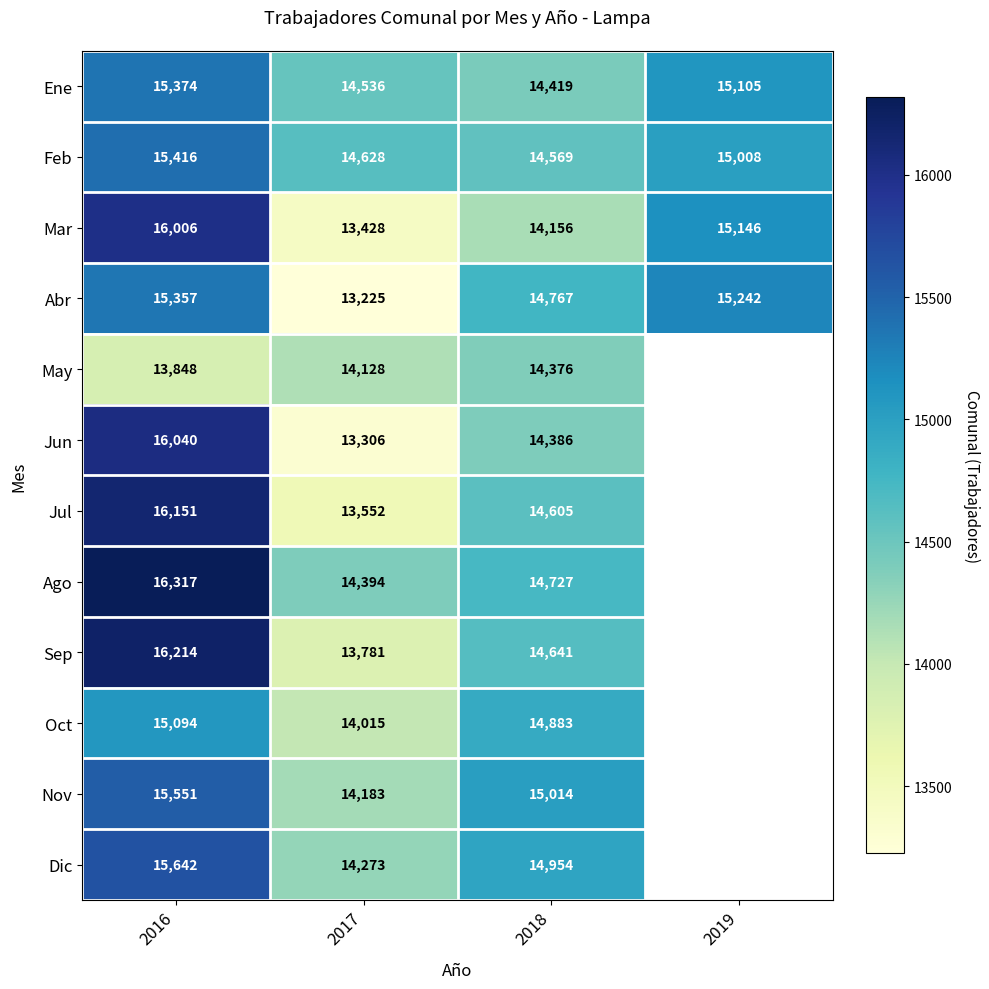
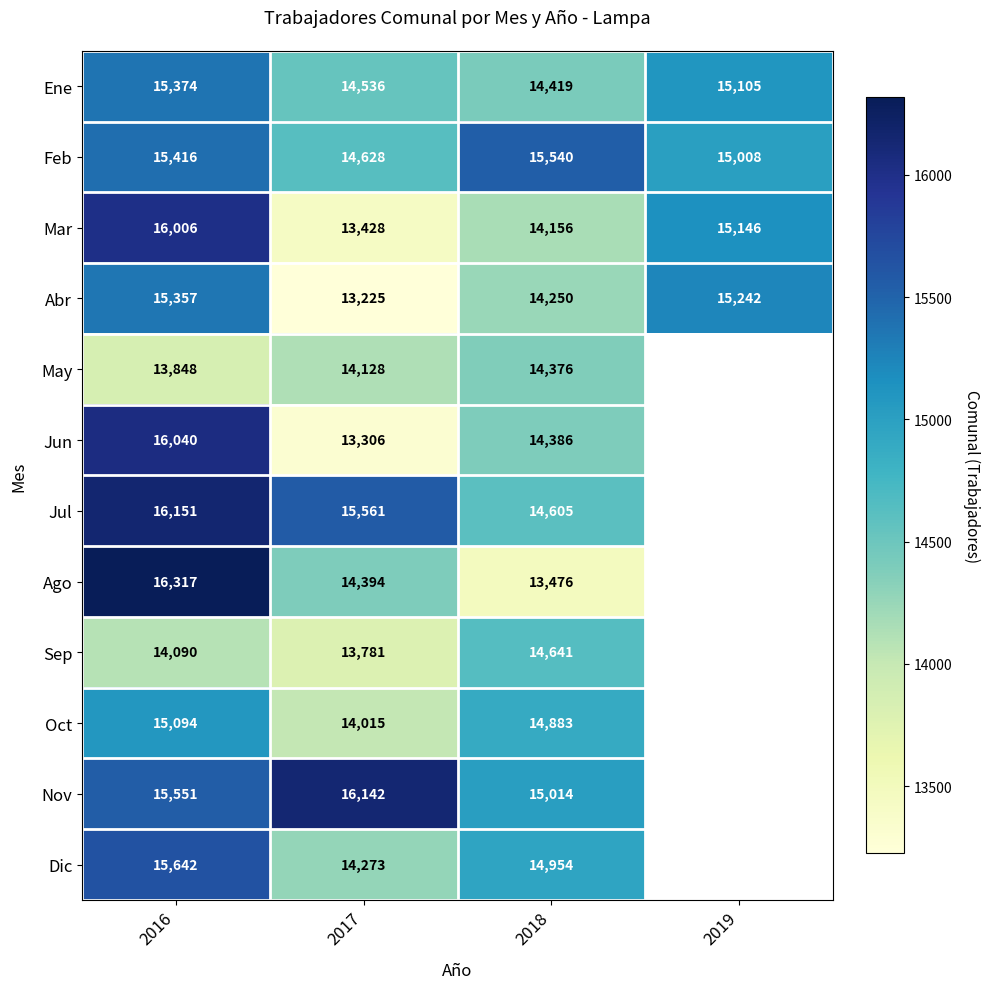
  {
    "Ene": {
      "2016": "15,374",
      "2017": "14,536",
      "2018": "14,419",
      "2019": "15,105"
    },
    "Feb": {
      "2016": "15,416",
      "2017": "14,628",
-     "2018": "14,569",
+     "2018": "15,540",
      "2019": "15,008"
    },
    "Mar": {
      "2016": "16,006",
      "2017": "13,428",
      "2018": "14,156",
      "2019": "15,146"
    },
    "Abr": {
      "2016": "15,357",
      "2017": "13,225",
-     "2018": "14,767",
+     "2018": "14,250",
      "2019": "15,242"
    },
    "May": {
      "2016": "13,848",
      "2017": "14,128",
      "2018": "14,376"
    },
    "Jun": {
      "2016": "16,040",
      "2017": "13,306",
      "2018": "14,386"
    },
    "Jul": {
      "2016": "16,151",
-     "2017": "13,552",
+     "2017": "15,561",
      "2018": "14,605"
    },
    "Ago": {
      "2016": "16,317",
      "2017": "14,394",
-     "2018": "14,727"
+     "2018": "13,476"
    },
    "Sep": {
-     "2016": "16,214",
+     "2016": "14,090",
      "2017": "13,781",
      "2018": "14,641"
    },
    "Oct": {
      "2016": "15,094",
      "2017": "14,015",
      "2018": "14,883"
    },
    "Nov": {
      "2016": "15,551",
-     "2017": "14,183",
+     "2017": "16,142",
      "2018": "15,014"
    },
    "Dic": {
      "2016": "15,642",
      "2017": "14,273",
      "2018": "14,954"
    }
  }
